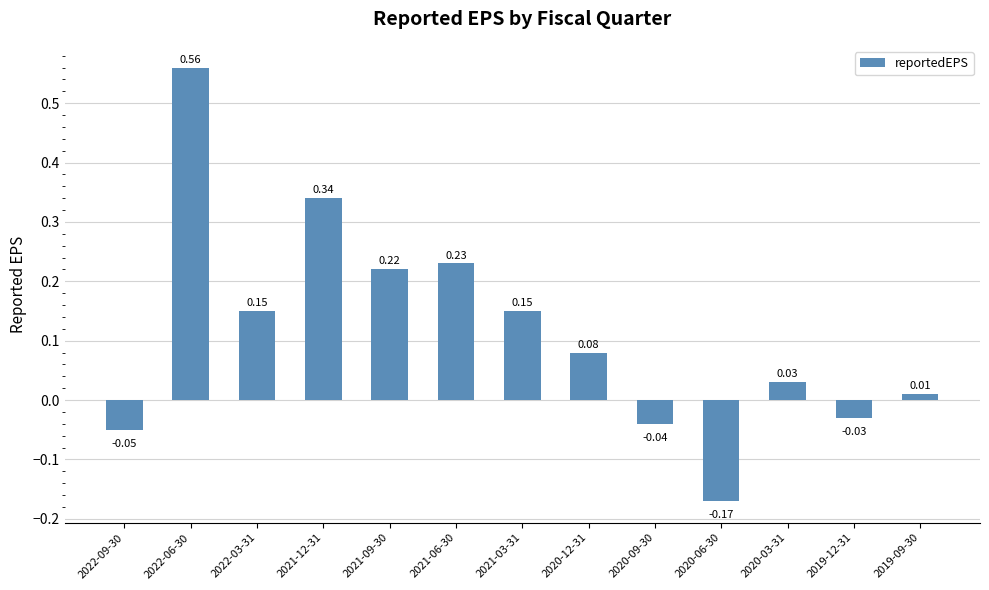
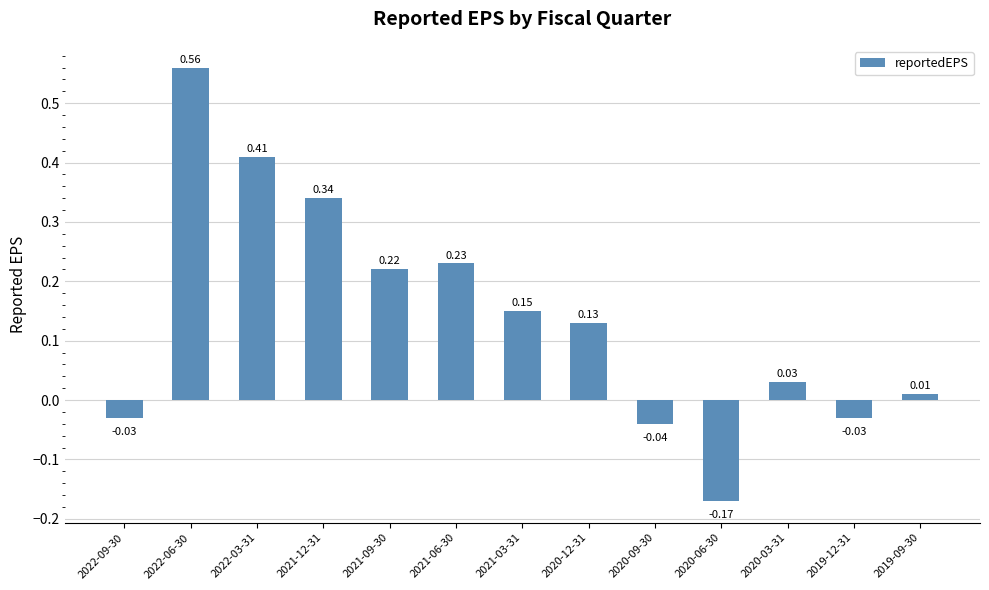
  {
-   "2022-09-30": -0.05,
+   "2022-09-30": -0.03,
    "2022-06-30": 0.56,
-   "2022-03-31": 0.15,
+   "2022-03-31": 0.41,
    "2021-12-31": 0.34,
    "2021-09-30": 0.22,
    "2021-06-30": 0.23,
    "2021-03-31": 0.15,
-   "2020-12-31": 0.08,
+   "2020-12-31": 0.13,
    "2020-09-30": -0.04,
    "2020-06-30": -0.17,
    "2020-03-31": 0.03,
    "2019-12-31": -0.03,
    "2019-09-30": 0.01
  }
